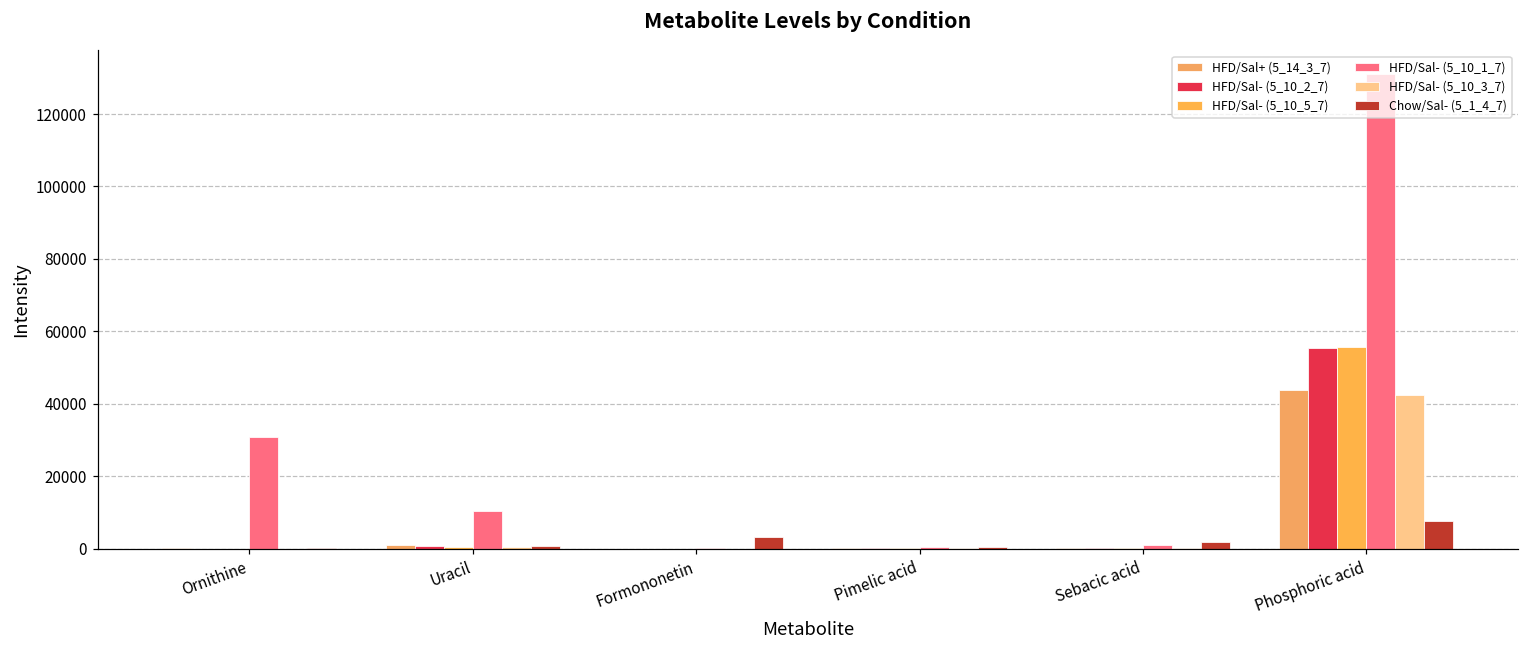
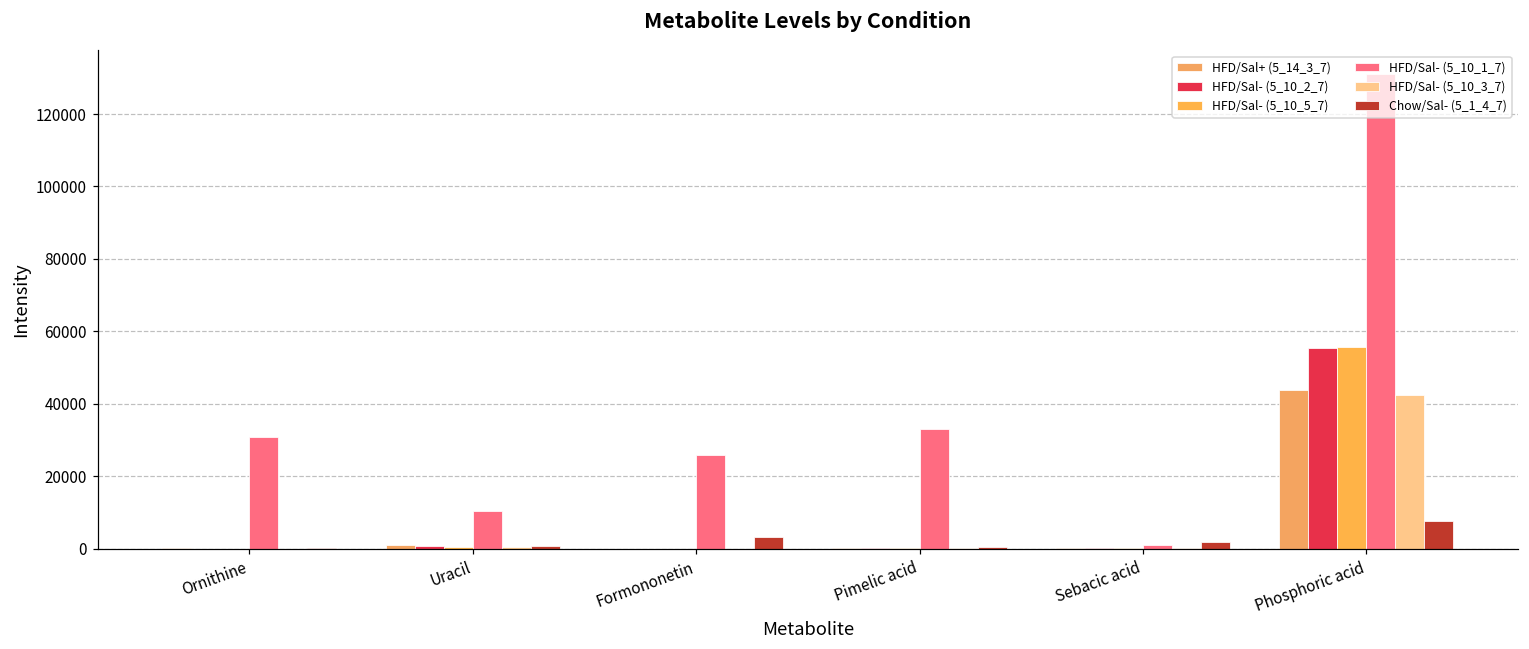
  {
    "HFD/Sal- (5_10_1_7)": {
      "Ornithine": 31000,
      "Uracil": 10000,
-     "Formononetin": 0,
-     "Pimelic acid": 0,
+     "Formononetin": 26000,
+     "Pimelic acid": 33000,
      "Sebacic acid": 1000
    }
  }
